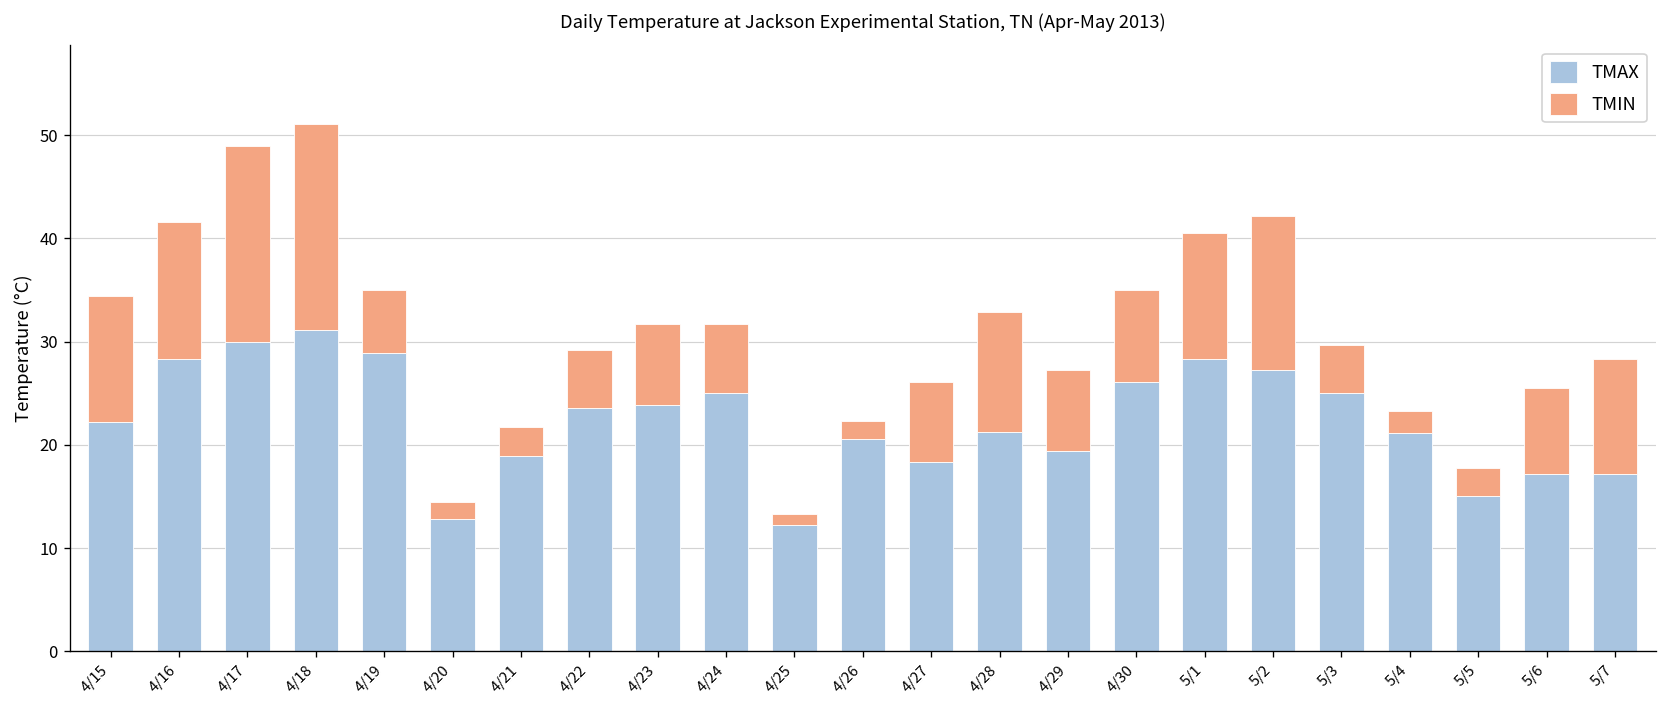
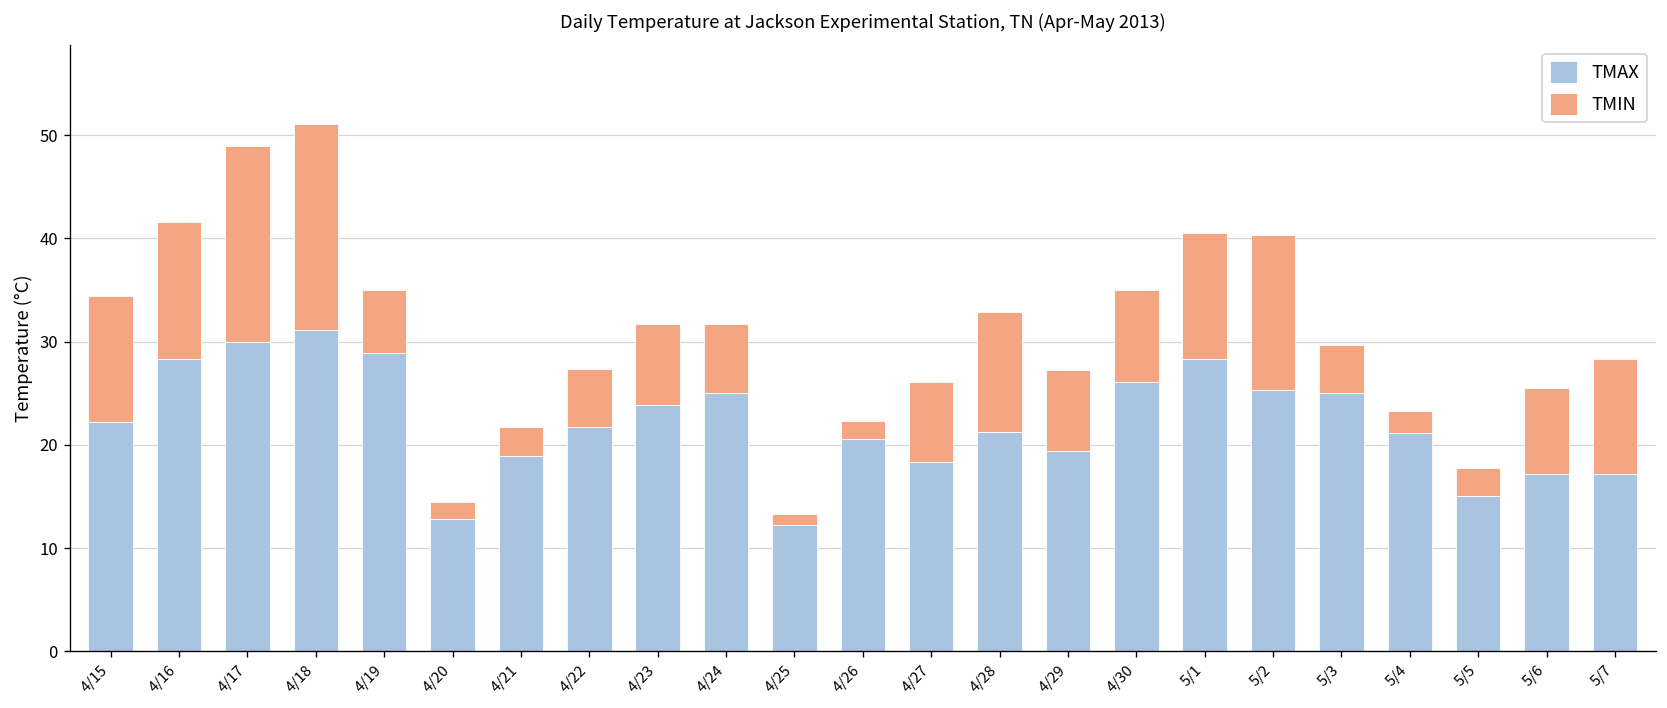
  {
    "TMAX": {
      "4/15": 22,
      "4/16": 28,
      "4/17": 30,
      "4/18": 31,
      "4/19": 29,
      "4/20": 13,
      "4/21": 19,
-     "4/22": 24,
+     "4/22": 22,
      "4/23": 24,
      "4/24": 25,
      "4/25": 12,
      "4/26": 21,
      "4/27": 18,
      "4/28": 21,
      "4/29": 19,
      "4/30": 26,
      "5/1": 28,
-     "5/2": 27,
+     "5/2": 25,
      "5/3": 25,
      "5/4": 21,
      "5/5": 15,
      "5/6": 17,
      "5/7": 17
    },
    "TMIN": {
      "4/15": 12,
      "4/16": 13,
      "4/17": 19,
      "4/18": 20,
      "4/19": 6,
      "4/20": 2,
      "4/21": 3,
      "4/22": 6,
      "4/23": 8,
      "4/24": 7,
      "4/25": 1,
      "4/26": 2,
      "4/27": 8,
      "4/28": 12,
      "4/29": 8,
      "4/30": 9,
      "5/1": 12,
      "5/2": 15,
      "5/3": 5,
      "5/4": 2,
      "5/5": 3,
      "5/6": 8,
      "5/7": 11
    }
  }
